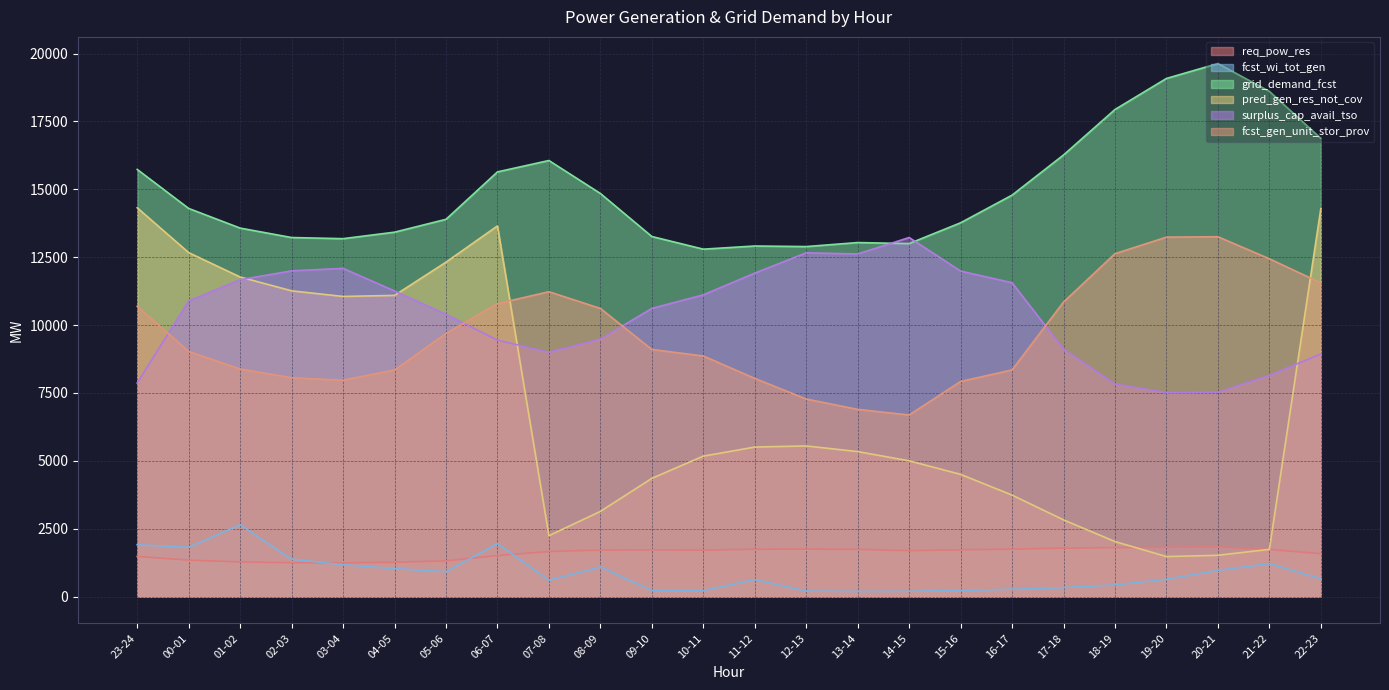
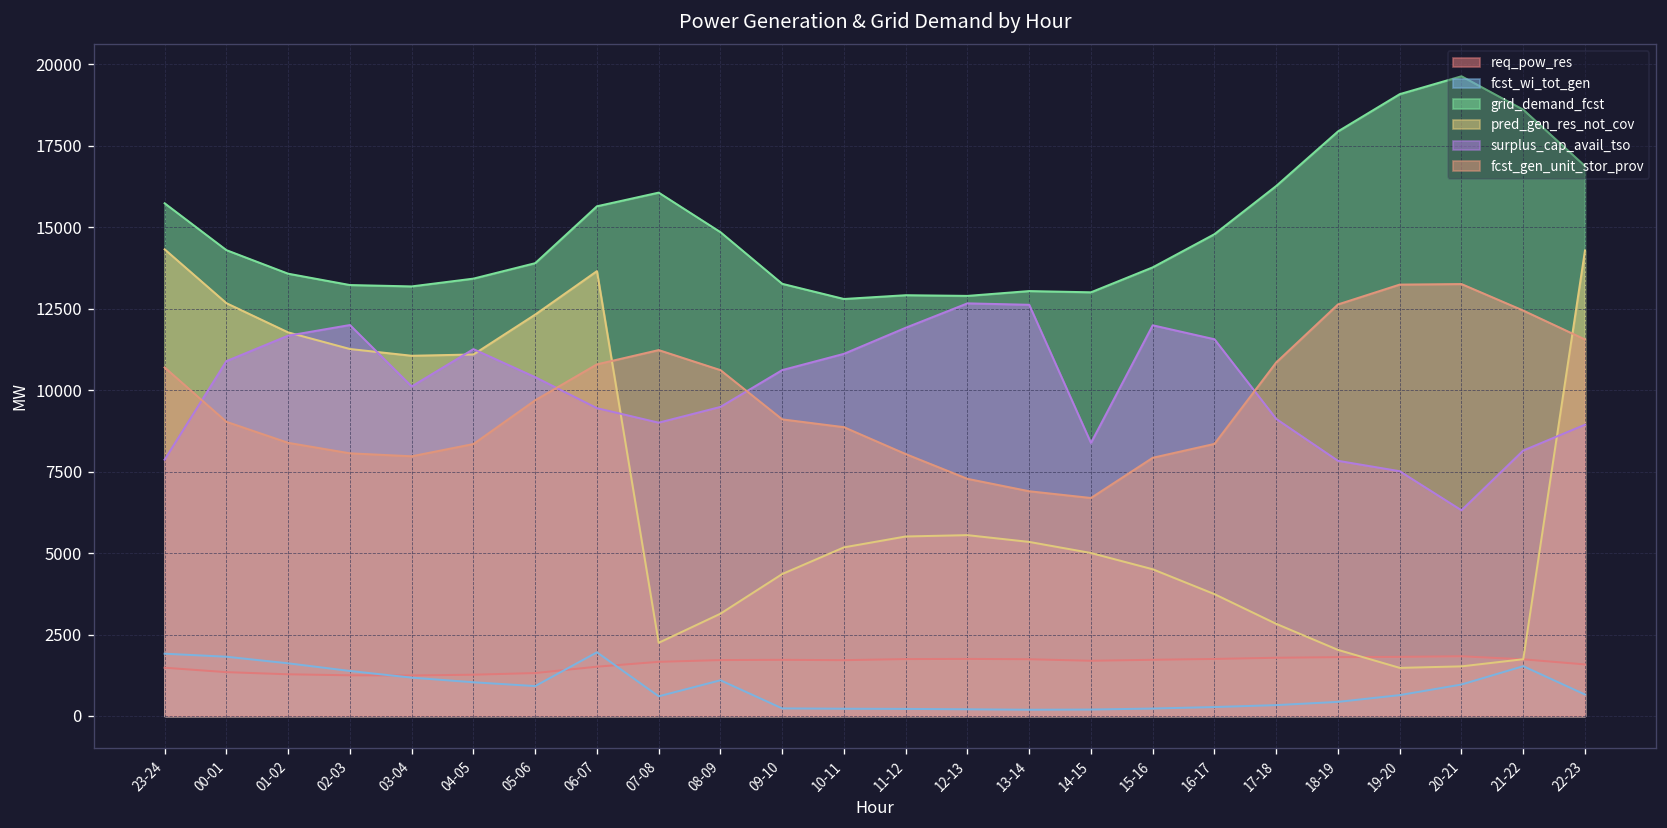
  {
    "fcst_wi_tot_gen": {
      "23-24": 1900,
      "00-01": 1800,
-     "01-02": 2600,
+     "01-02": 1600,
      "02-03": 1400,
      "04-05": 1000,
      "05-06": 900,
      "06-07": 2000,
      "07-08": 600,
      "08-09": 1100,
      "09-10": 200,
      "10-11": 200,
-     "11-12": 600,
+     "11-12": 200,
      "12-13": 200,
      "13-14": 200,
      "14-15": 200,
      "15-16": 200,
      "16-17": 300,
      "17-18": 300,
      "18-19": 400,
      "19-20": 600,
      "20-21": 1000,
-     "21-22": 1200,
+     "21-22": 1500,
      "22-23": 700
    },
    "grid_demand_fcst": {
      "23-24": 15700,
      "00-01": 14300,
      "01-02": 13600,
      "02-03": 13200,
      "03-04": 13200,
      "04-05": 13400,
      "05-06": 13900,
      "06-07": 15600,
      "07-08": 16100,
      "08-09": 14800,
      "09-10": 13300,
      "10-11": 12800,
      "11-12": 12900,
      "12-13": 12900,
      "13-14": 13000,
      "14-15": 13000,
      "15-16": 13800,
      "16-17": 14800,
      "17-18": 16300,
      "18-19": 17900,
      "19-20": 19100
    },
    "surplus_cap_avail_tso": {
      "23-24": 7900,
      "00-01": 10900,
      "01-02": 11700,
      "02-03": 12000,
-     "03-04": 12100,
+     "03-04": 10100,
      "04-05": 11300,
      "05-06": 10400,
      "06-07": 9400,
      "07-08": 9000,
      "08-09": 9500,
      "09-10": 10600,
      "10-11": 11100,
      "11-12": 11900,
      "12-13": 12700,
      "13-14": 12600,
-     "14-15": 13200,
+     "14-15": 8400,
      "15-16": 12000,
      "16-17": 11600,
      "17-18": 9100,
      "18-19": 7800,
      "19-20": 7500,
-     "20-21": 7500,
+     "20-21": 6300,
      "21-22": 8100,
      "22-23": 8900
    }
  }
